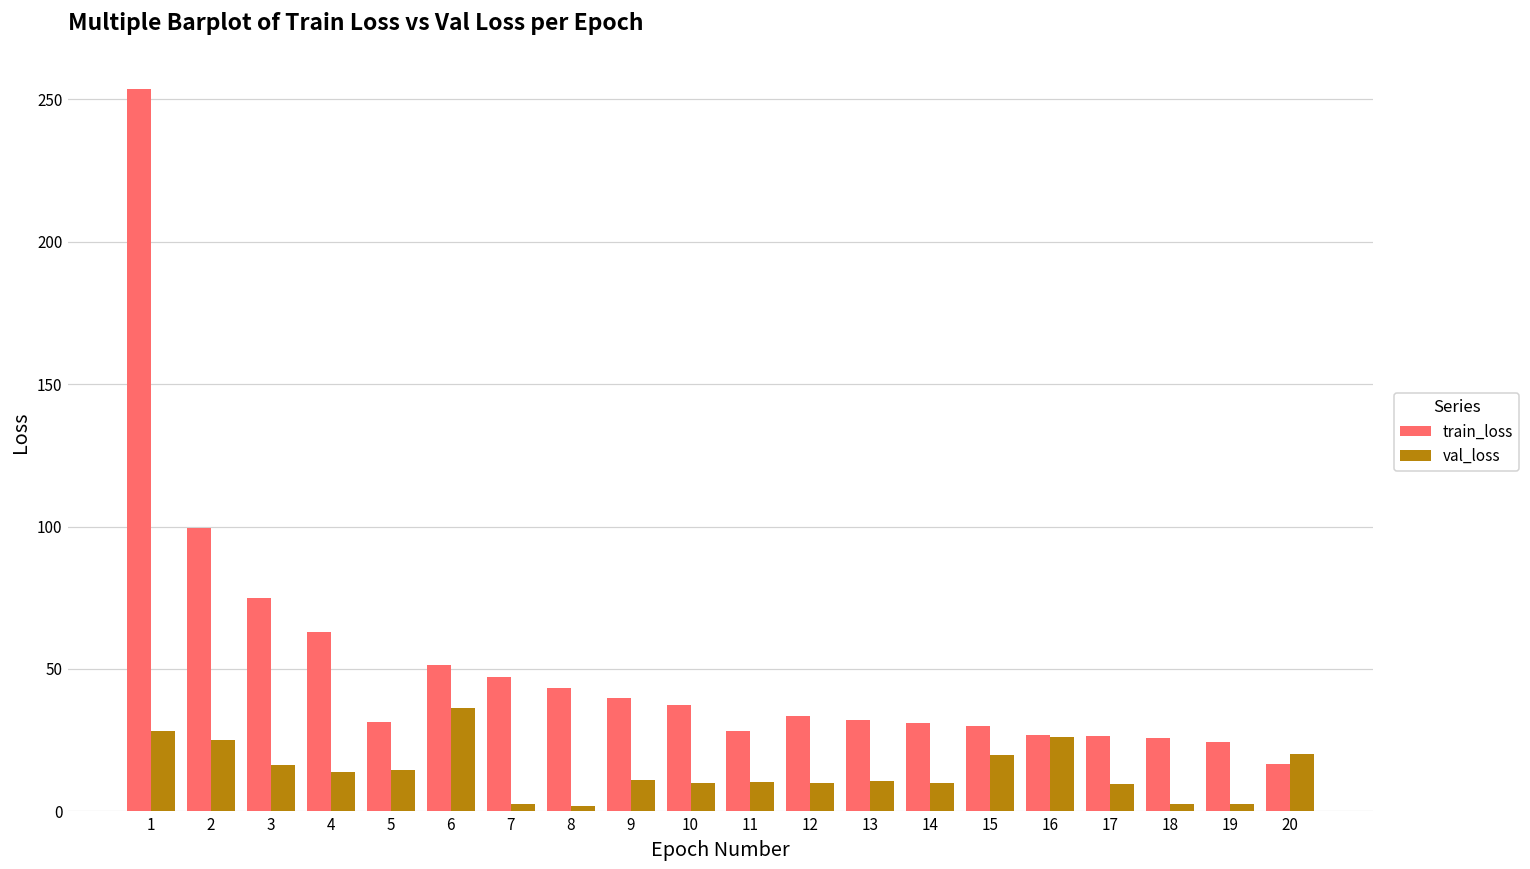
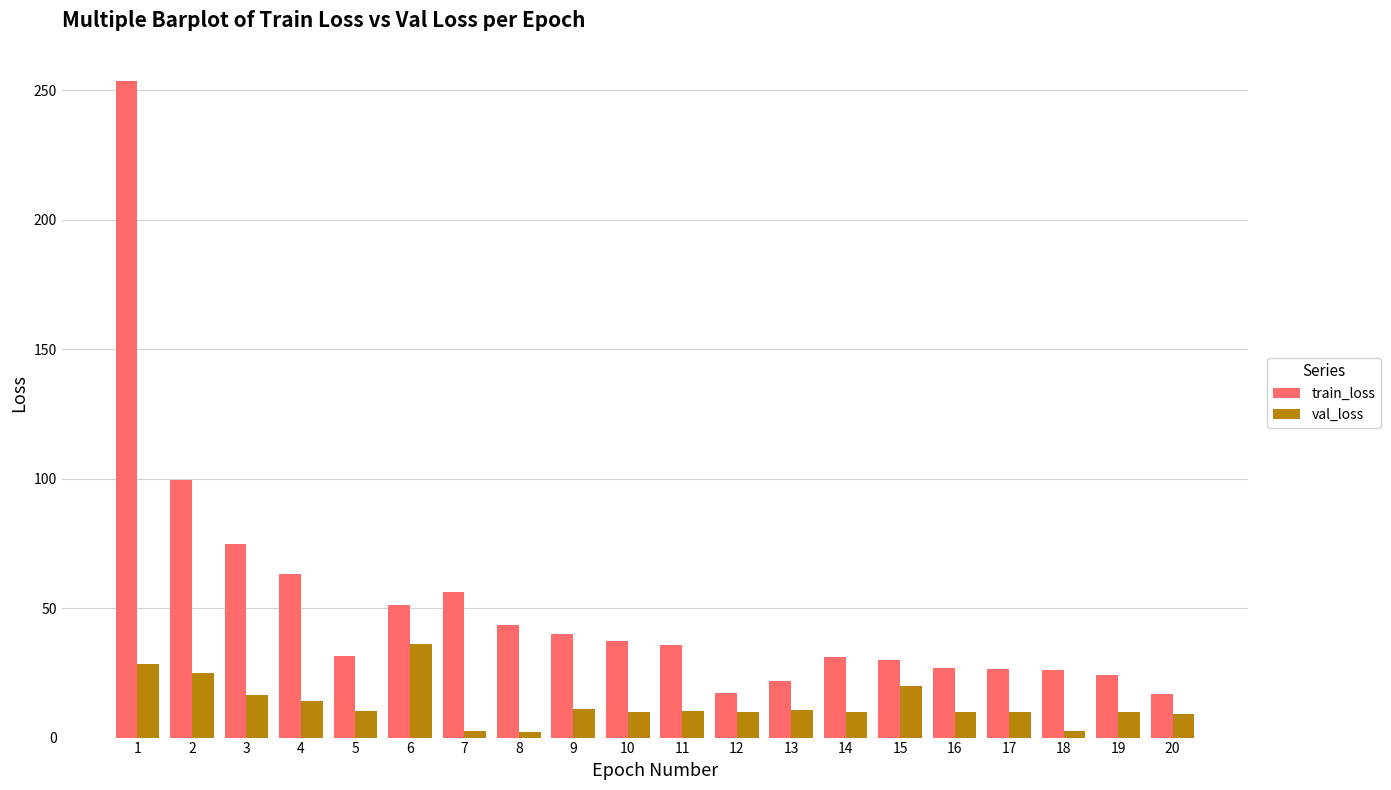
  {
    "train_loss": {
      "1": 254,
      "2": 99,
      "3": 75,
      "4": 63,
      "5": 32,
      "6": 51,
-     "7": 47,
+     "7": 56,
      "8": 43,
      "9": 40,
      "10": 37,
-     "11": 28,
-     "12": 34,
-     "13": 32,
+     "11": 36,
+     "12": 17,
+     "13": 22,
      "14": 31,
      "15": 30,
      "16": 27,
      "17": 27,
      "18": 26,
      "19": 24,
      "20": 17
    },
    "val_loss": {
      "1": 28,
      "2": 25,
      "3": 16,
      "4": 14,
-     "5": 14,
+     "5": 10,
      "6": 36,
      "7": 3,
      "8": 2,
      "9": 11,
      "10": 10,
      "11": 10,
      "12": 10,
      "13": 11,
      "14": 10,
      "15": 20,
-     "16": 26,
+     "16": 10,
      "17": 10,
      "18": 3,
-     "19": 2,
-     "20": 20
+     "19": 10,
+     "20": 9
    }
  }
